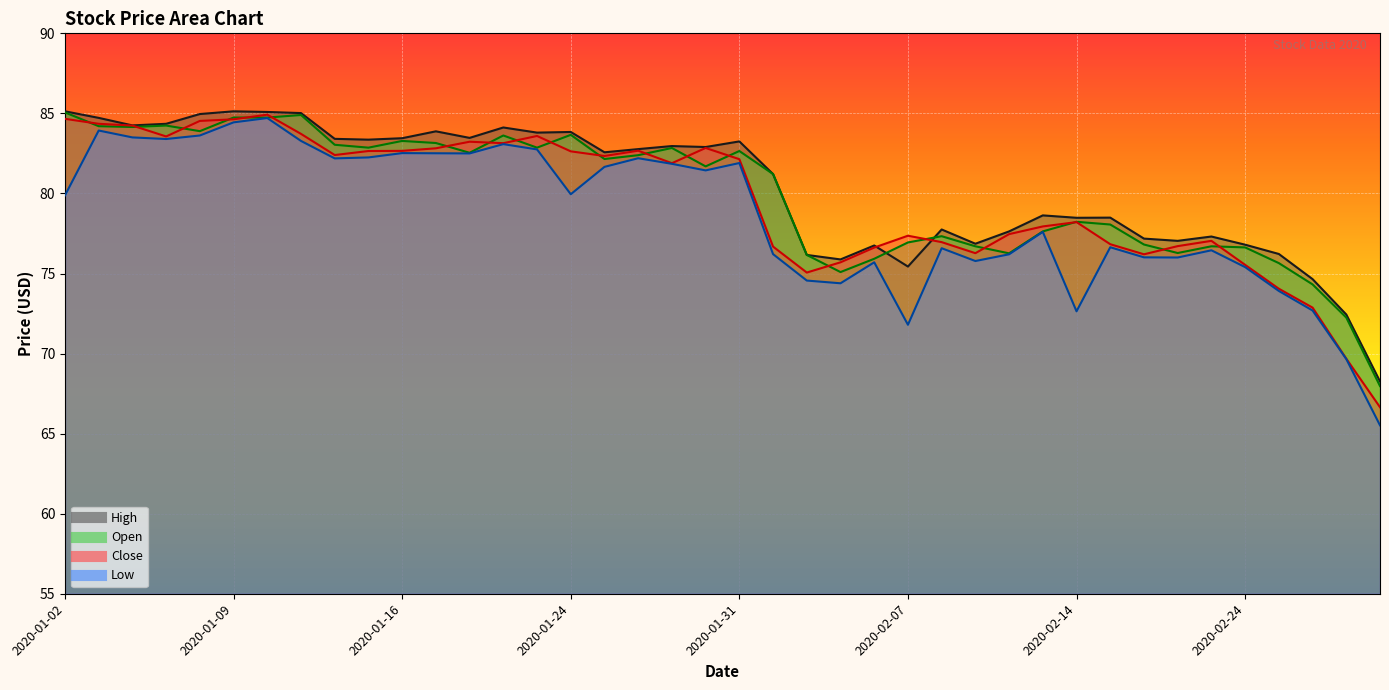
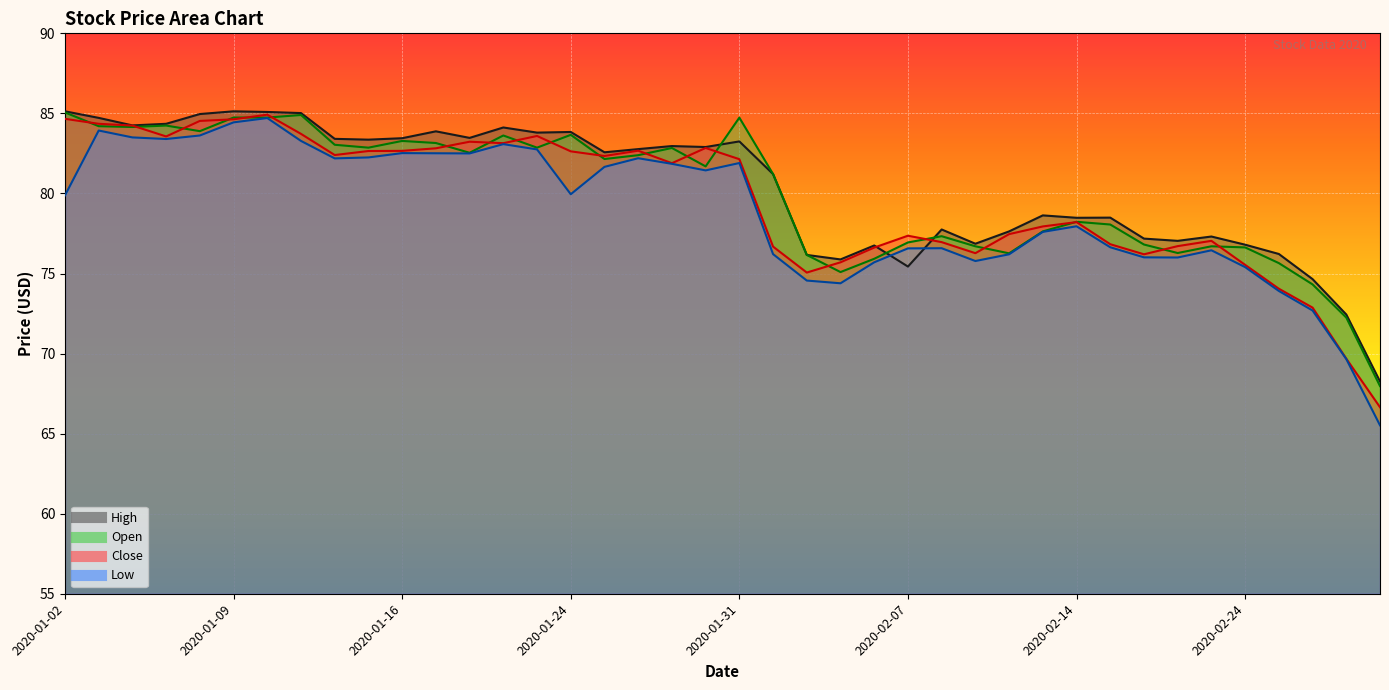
  {
    "High": {
      "2020-01-09": 85.1,
      "2020-01-16": 83.4,
      "2020-01-24": 83.8,
      "2020-01-31": 83.3,
      "2020-02-07": 75.4,
      "2020-02-14": 78.5,
      "2020-02-24": 76.8
    },
    "Open": {
      "2020-01-16": 83.3,
      "2020-01-24": 83.7,
-     "2020-01-31": 82.7,
+     "2020-01-31": 84.7,
      "2020-02-07": 76.9,
      "2020-02-24": 76.6
    },
    "Close": {
      "2020-01-02": 84.7,
      "2020-01-24": 82.6,
      "2020-01-31": 82.1,
      "2020-02-07": 77.4
    },
    "Low": {
      "2020-01-02": 79.9,
      "2020-01-09": 84.4,
      "2020-01-24": 80.0,
      "2020-01-31": 81.9,
-     "2020-02-07": 71.8,
-     "2020-02-14": 72.6
+     "2020-02-07": 76.6,
+     "2020-02-14": 77.9
    }
  }
